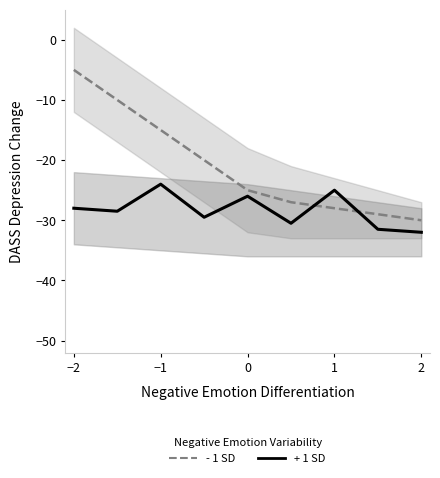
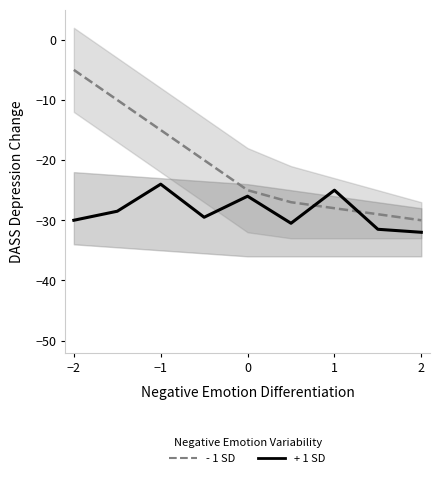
  {
    "+ 1 SD": {
-     "−2": -28,
+     "−2": -30,
      "−1": -24,
      "0": -26,
      "1": -25,
      "2": -32
    }
  }
